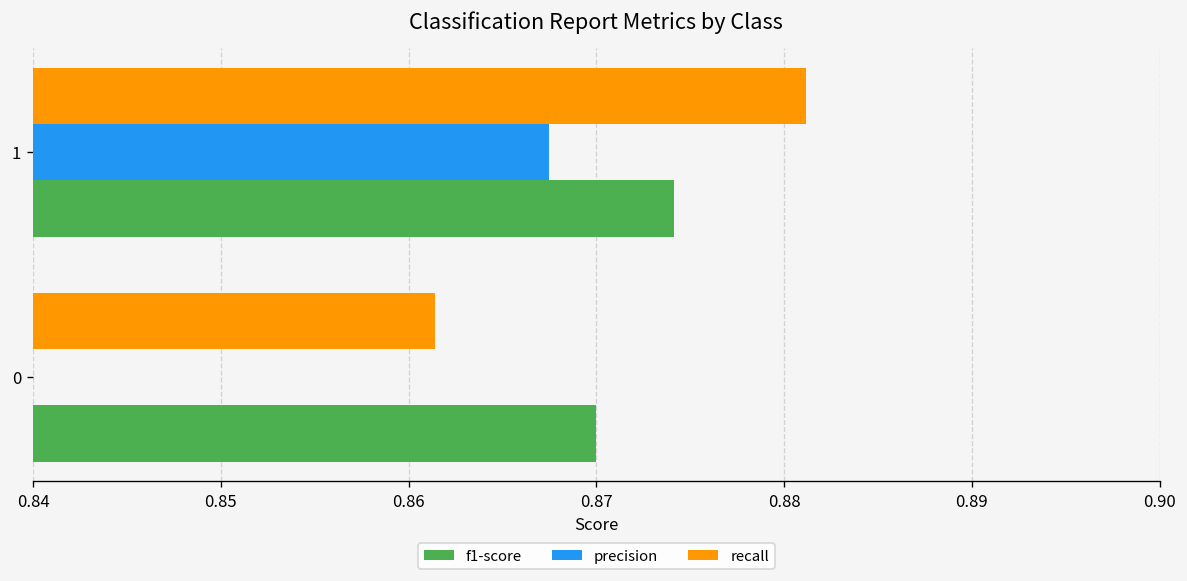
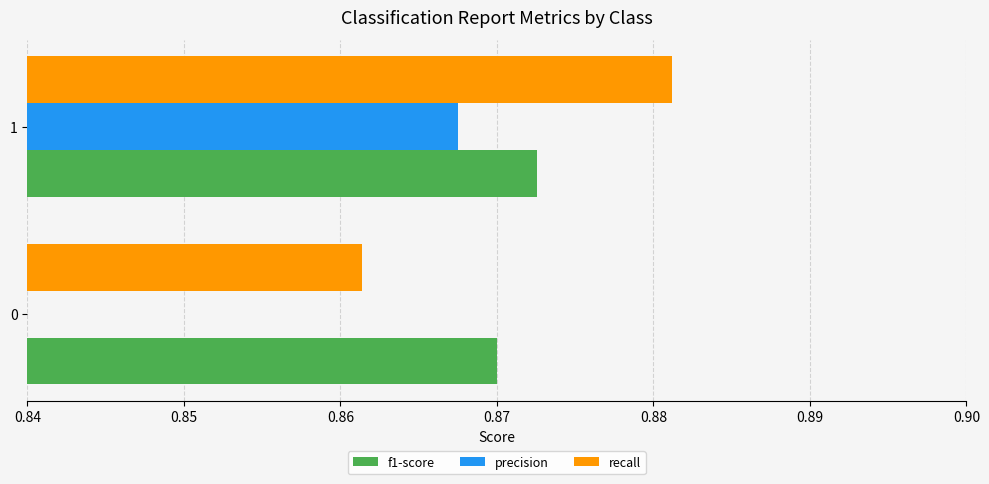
  {
    "f1-score": {
-     "1": 0.8742,
+     "1": 0.8725,
      "0": 0.8700
    },
    "precision": {
      "1": 0.8675
    },
    "recall": {
      "1": 0.8812,
      "0": 0.8614
    }
  }
